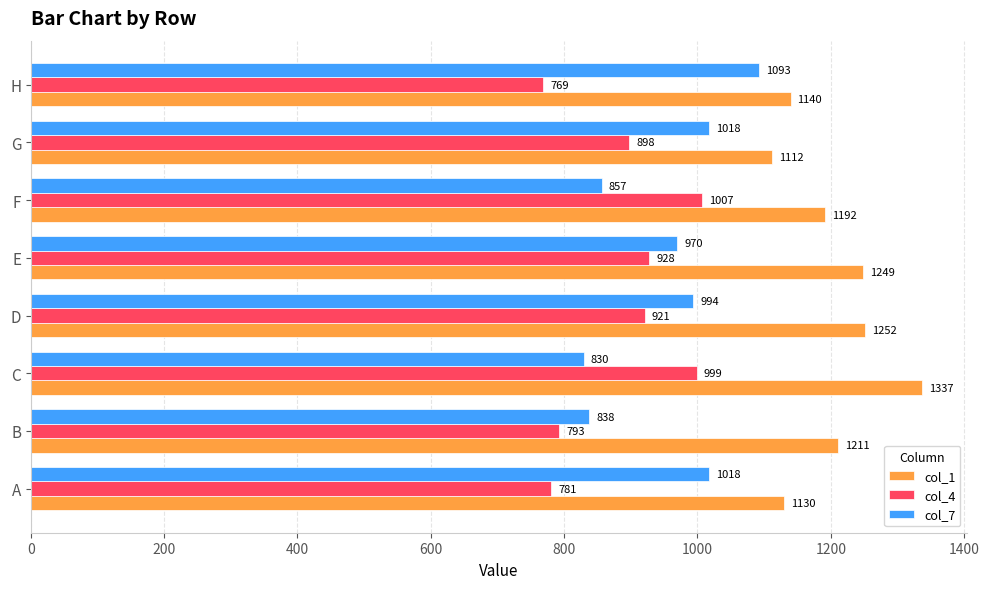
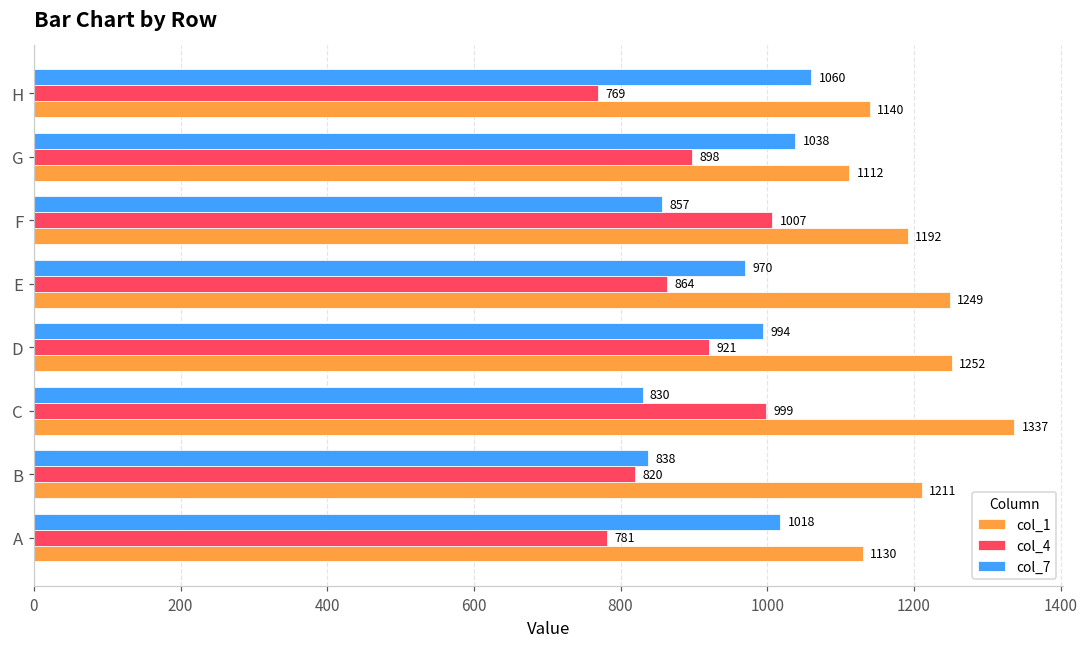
  {
    "col_1": {
      "H": 1140,
      "G": 1112,
      "F": 1192,
      "E": 1249,
      "D": 1252,
      "C": 1337,
      "B": 1211,
      "A": 1130
    },
    "col_4": {
      "H": 769,
      "G": 898,
      "F": 1007,
-     "E": 928,
+     "E": 864,
      "D": 921,
      "C": 999,
-     "B": 793,
+     "B": 820,
      "A": 781
    },
    "col_7": {
-     "H": 1093,
-     "G": 1018,
+     "H": 1060,
+     "G": 1038,
      "F": 857,
      "E": 970,
      "D": 994,
      "C": 830,
      "B": 838,
      "A": 1018
    }
  }
